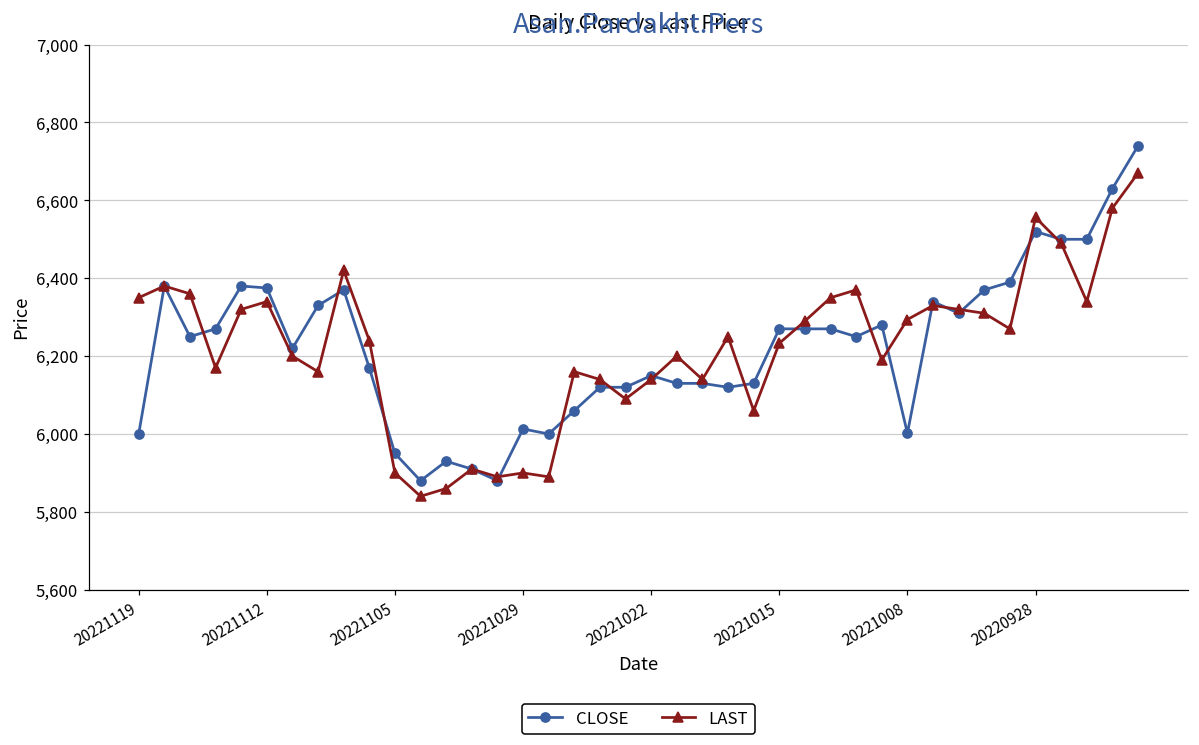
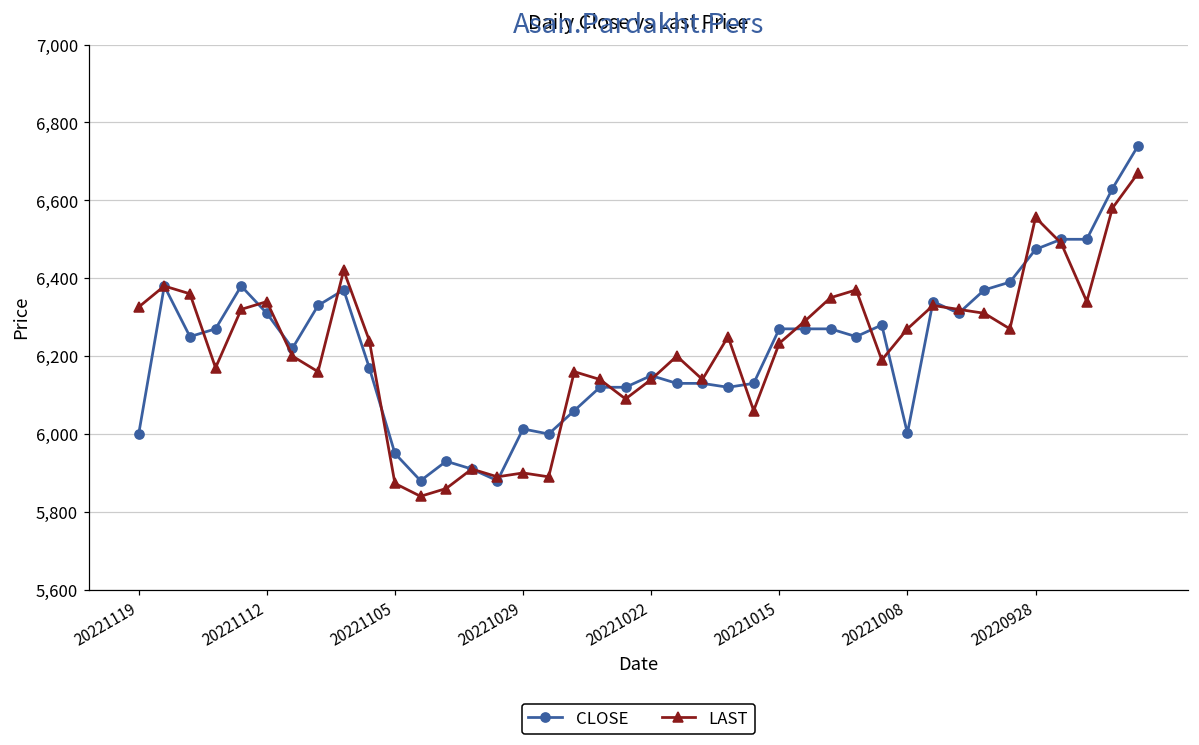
  {
    "CLOSE": {
      "20221119": "6,000",
-     "20221112": "6,380",
+     "20221112": "6,310",
      "20221105": "5,950",
      "20221029": "6,010",
      "20221022": "6,150",
      "20221015": "6,270",
      "20221008": "6,000",
-     "20220928": "6,520"
+     "20220928": "6,470"
    },
    "LAST": {
-     "20221119": "6,350",
+     "20221119": "6,330",
      "20221112": "6,340",
-     "20221105": "5,900",
+     "20221105": "5,870",
      "20221029": "5,900",
      "20221022": "6,140",
      "20221015": "6,230",
-     "20221008": "6,290",
+     "20221008": "6,270",
      "20220928": "6,560"
    }
  }
